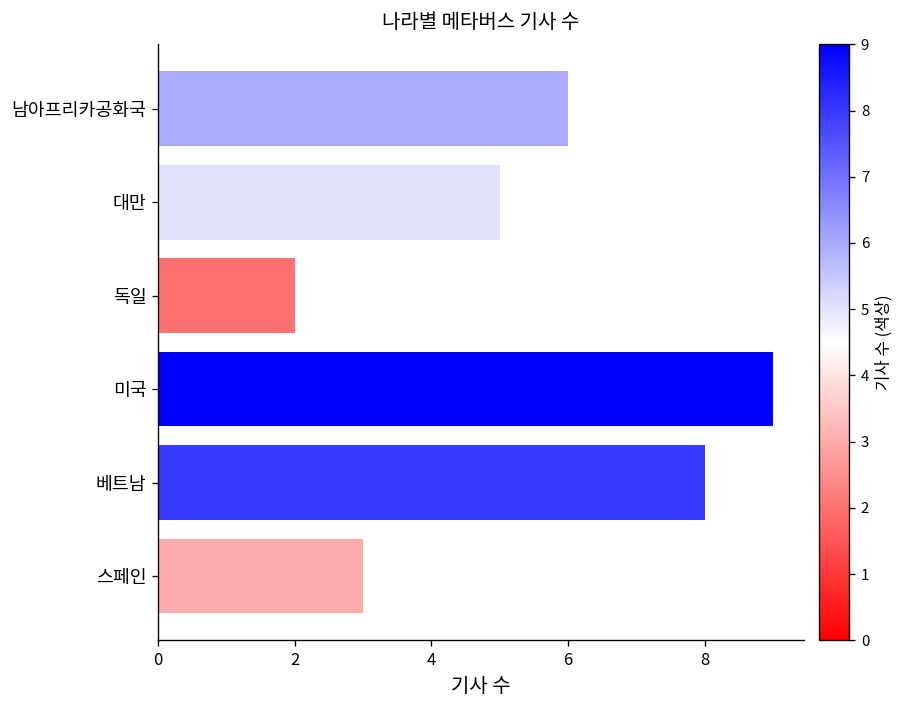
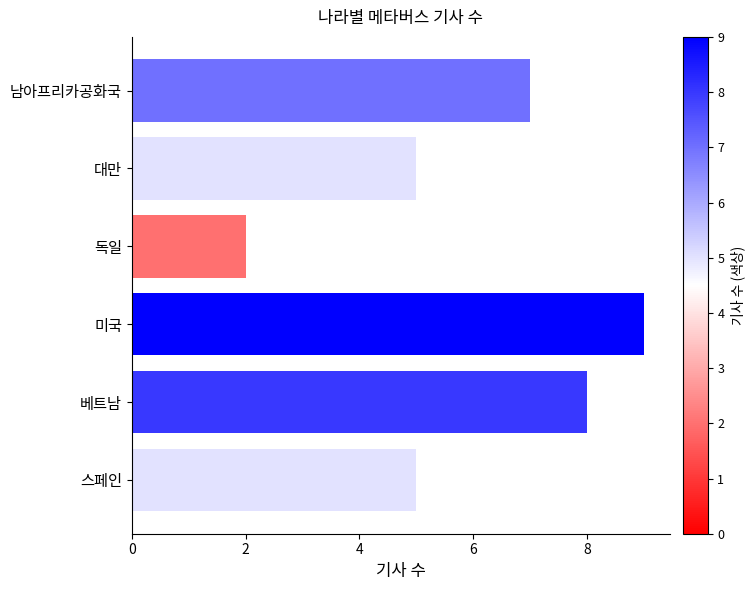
  {
-   "남아프리카공화국": 6,
+   "남아프리카공화국": 7,
    "대만": 5,
    "독일": 2,
    "미국": 9,
    "베트남": 8,
-   "스페인": 3
+   "스페인": 5
  }
